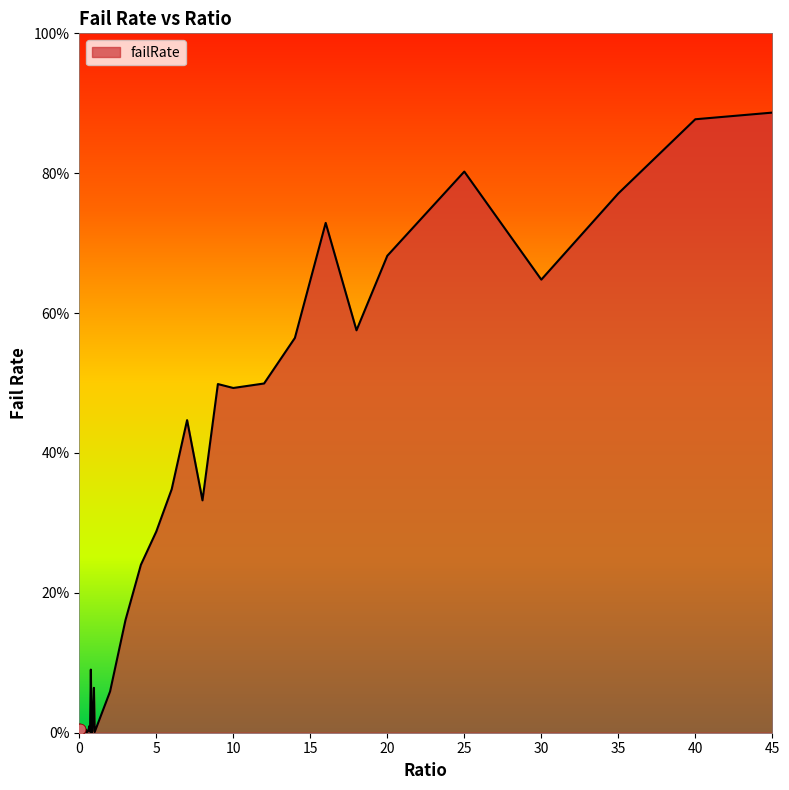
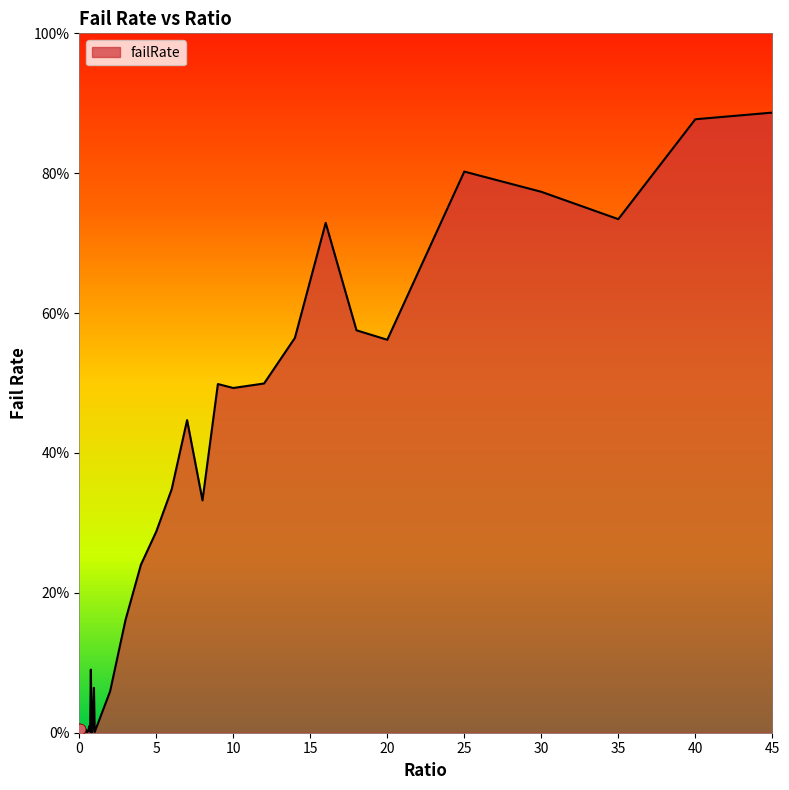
  {
    "failRate": {
      "0": "0%",
      "5": "29%",
      "10": "49%",
-     "20": "68%",
+     "20": "56%",
      "25": "80%",
-     "30": "65%",
-     "35": "77%",
+     "30": "77%",
+     "35": "73%",
      "40": "88%",
      "45": "89%"
    }
  }
